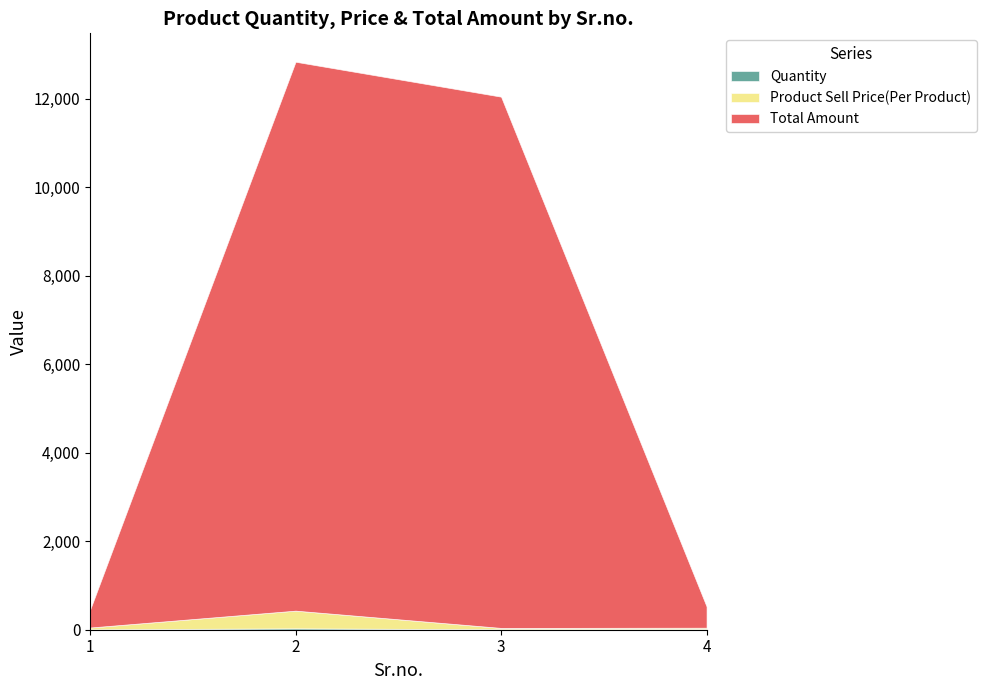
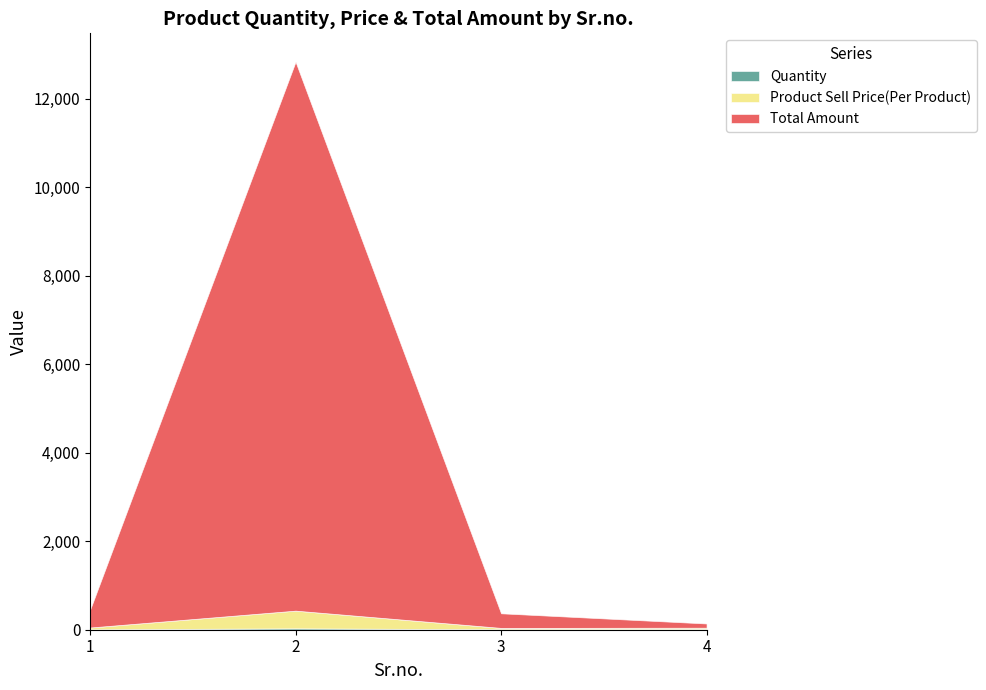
  {
    "Product Sell Price(Per Product)": {
      "2": "400"
    },
    "Total Amount": {
      "1": "400",
      "2": "12,400",
-     "3": "12,000",
-     "4": "500"
+     "3": "300",
+     "4": "100"
    }
  }
